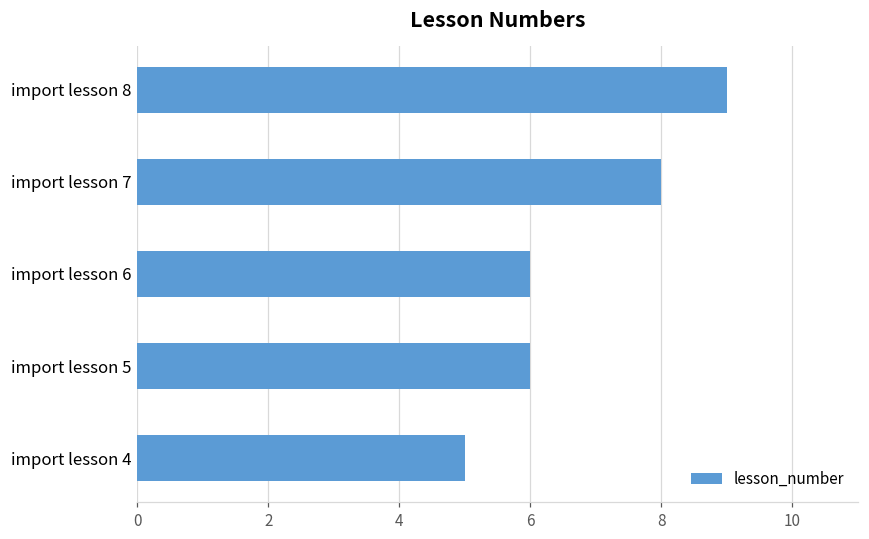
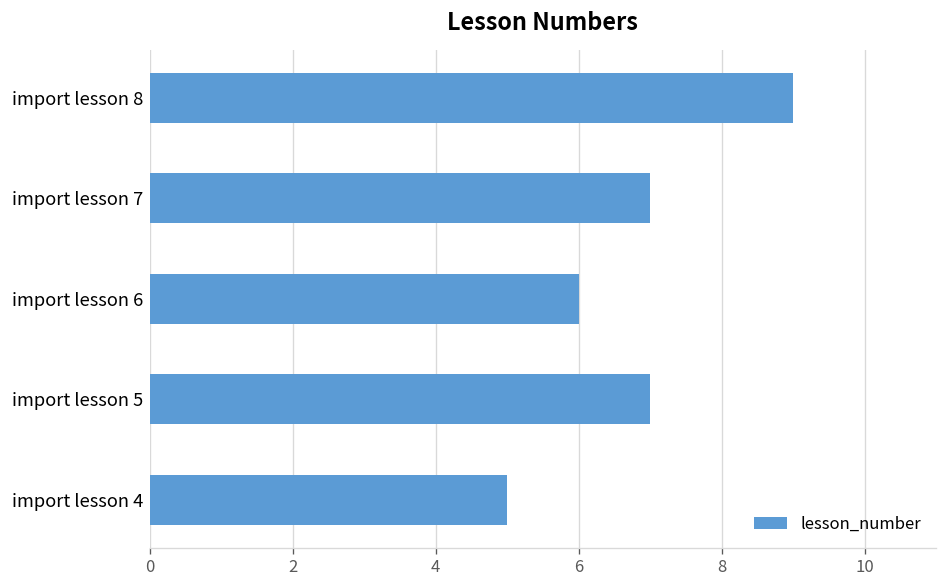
  {
    "import lesson 8": 9,
-   "import lesson 7": 8,
+   "import lesson 7": 7,
    "import lesson 6": 6,
-   "import lesson 5": 6,
+   "import lesson 5": 7,
    "import lesson 4": 5
  }
